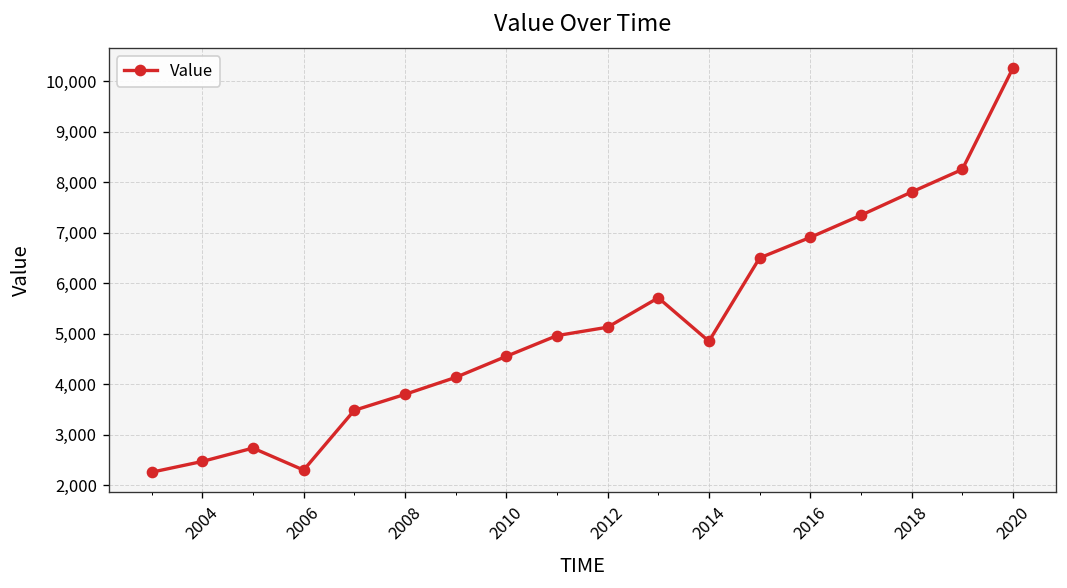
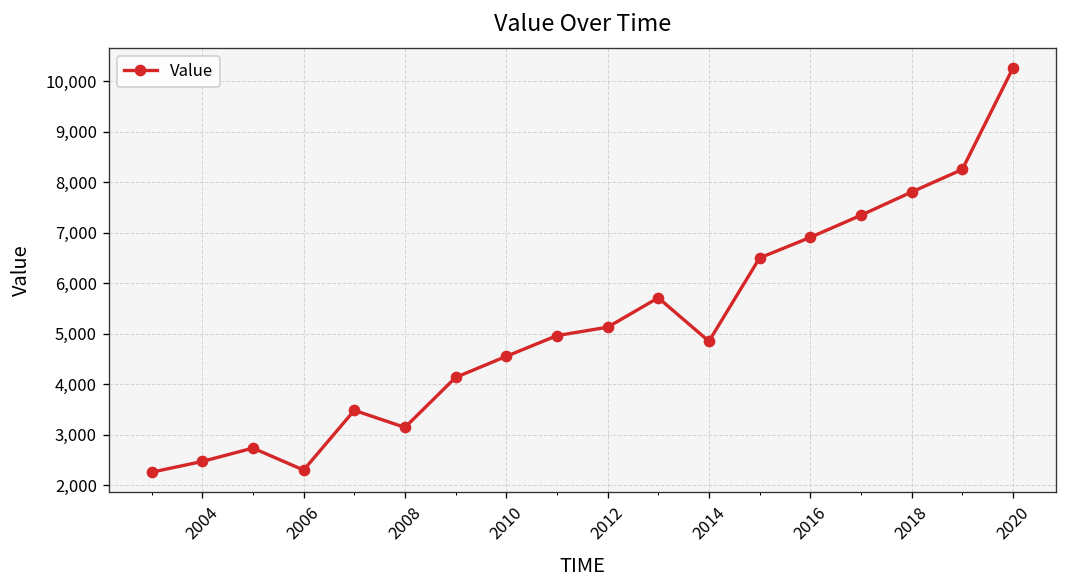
  {
    "2004": "2,500",
    "2006": "2,300",
-   "2008": "3,800",
+   "2008": "3,100",
    "2010": "4,600",
    "2012": "5,100",
    "2014": "4,800",
    "2016": "6,900",
    "2018": "7,800",
    "2020": "10,300"
  }
